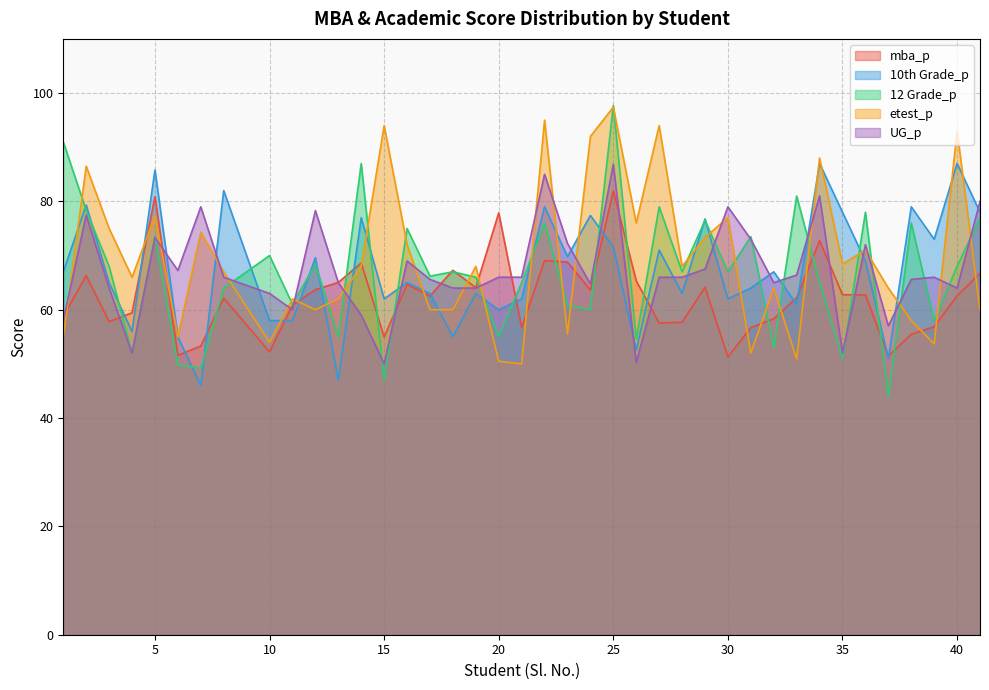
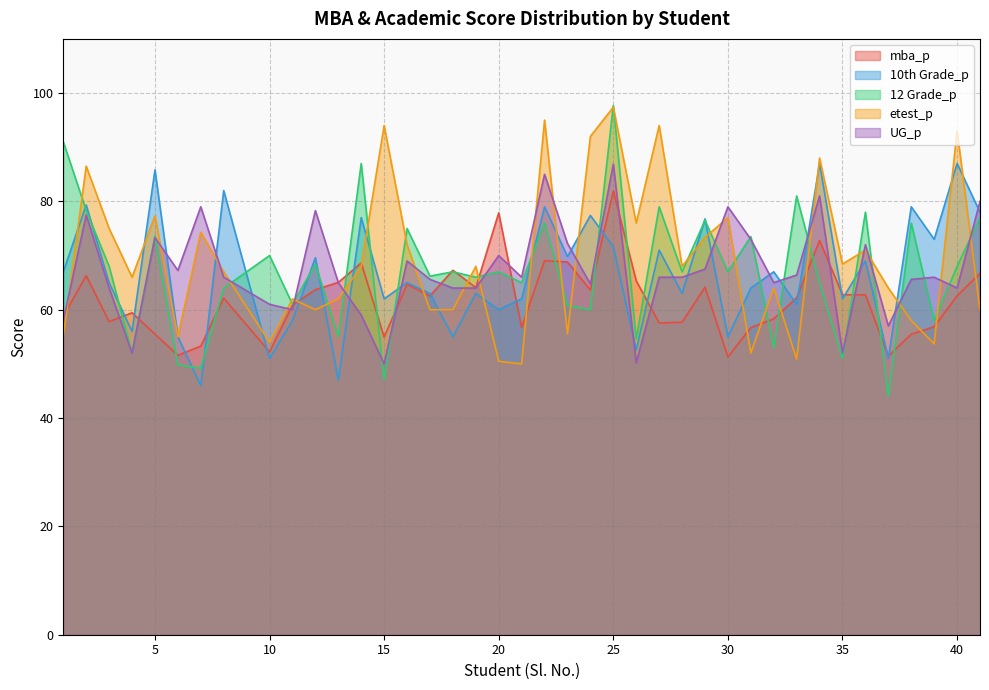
  {
    "mba_p": {
-     "5": 81,
+     "5": 56,
      "10": 52,
      "15": 55,
      "20": 78,
      "25": 82,
      "30": 51,
      "35": 63,
      "40": 63
    },
    "10th Grade_p": {
      "5": 86,
-     "10": 58,
+     "10": 51,
      "15": 62,
      "20": 60,
      "25": 72,
-     "30": 62,
-     "35": 78,
+     "30": 55,
+     "35": 62,
      "40": 87
    },
    "12 Grade_p": {
      "10": 70,
      "15": 47,
-     "20": 55,
+     "20": 67,
      "30": 67,
      "35": 51,
      "40": 68
    },
    "etest_p": {
      "5": 77,
      "10": 54,
      "15": 94,
      "20": 50,
      "30": 77,
      "35": 68
    },
    "UG_p": {
-     "10": 63,
+     "10": 61,
      "15": 50,
-     "20": 66,
+     "20": 70,
      "25": 87,
      "30": 79,
      "35": 52,
      "40": 64
    }
  }
